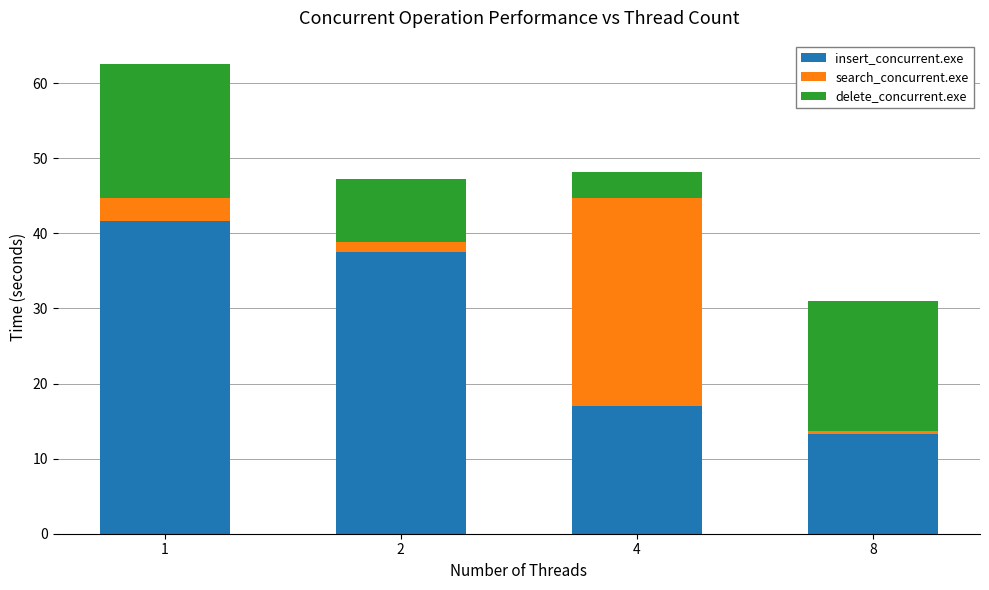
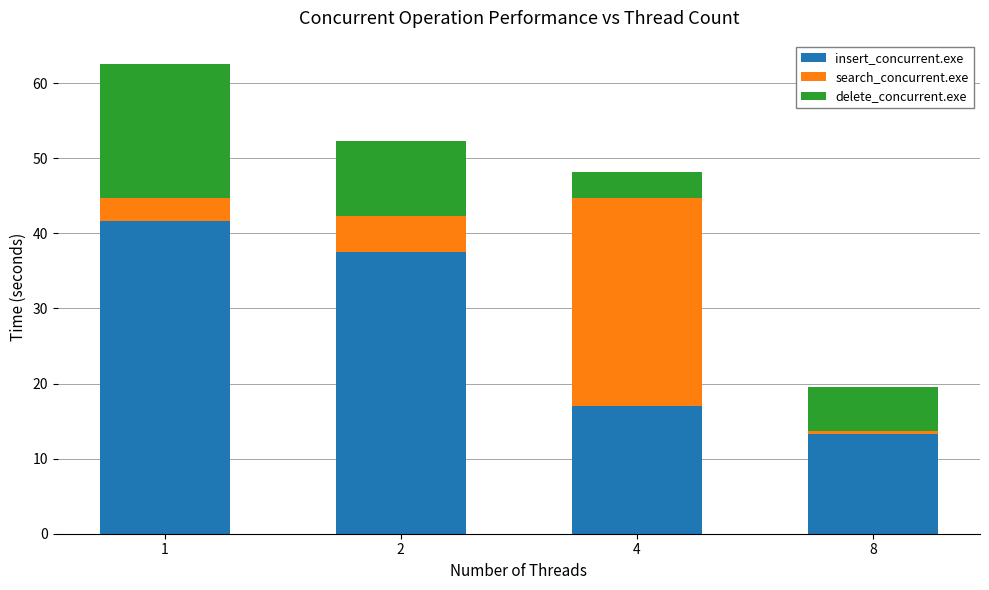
  {
    "insert_concurrent.exe": {
      "1": 42,
      "2": 37,
      "4": 17,
      "8": 13
    },
    "search_concurrent.exe": {
      "1": 3,
-     "2": 1,
+     "2": 5,
      "4": 28,
      "8": 0
    },
    "delete_concurrent.exe": {
      "1": 18,
-     "2": 8,
+     "2": 10,
      "4": 3,
-     "8": 17
+     "8": 6
    }
  }
